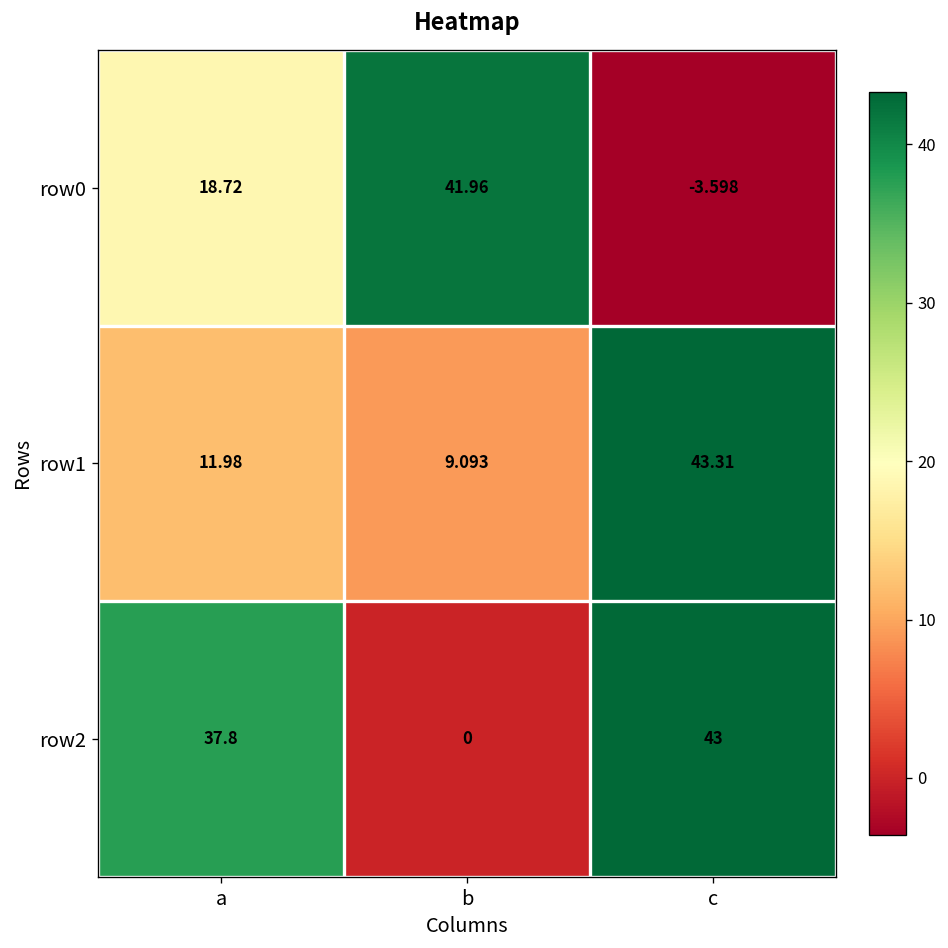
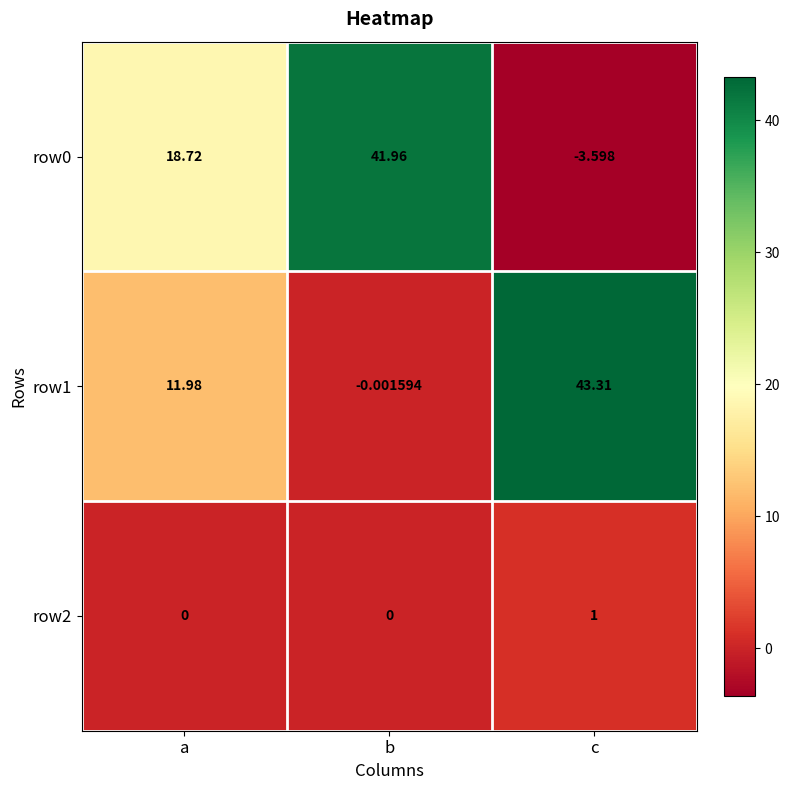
  {
    "row0": {
      "a": 18.72,
      "b": 41.96,
      "c": -3.598
    },
    "row1": {
      "a": 11.98,
-     "b": 9.093,
+     "b": -0.001594,
      "c": 43.31
    },
    "row2": {
-     "a": 37.8,
+     "a": 0,
      "b": 0,
-     "c": 43
+     "c": 1
    }
  }
